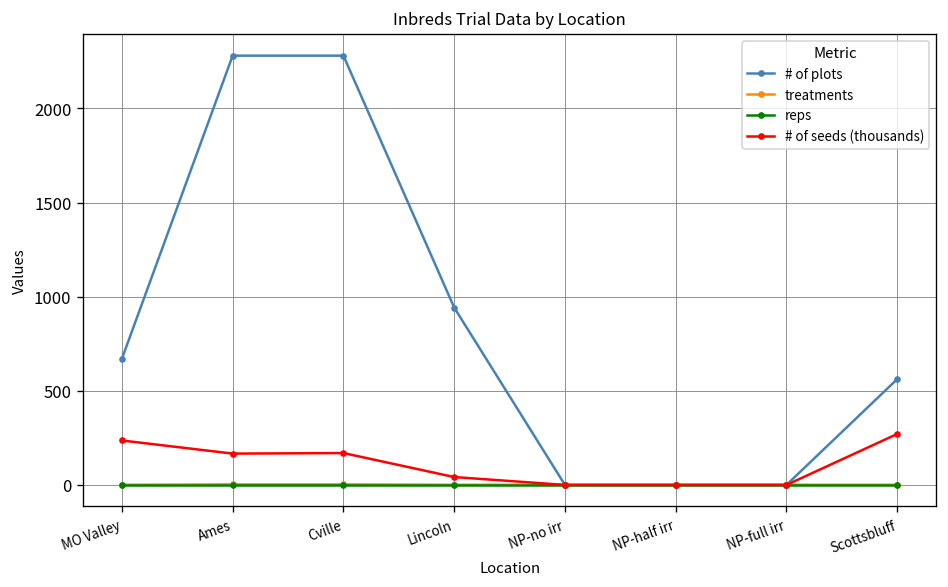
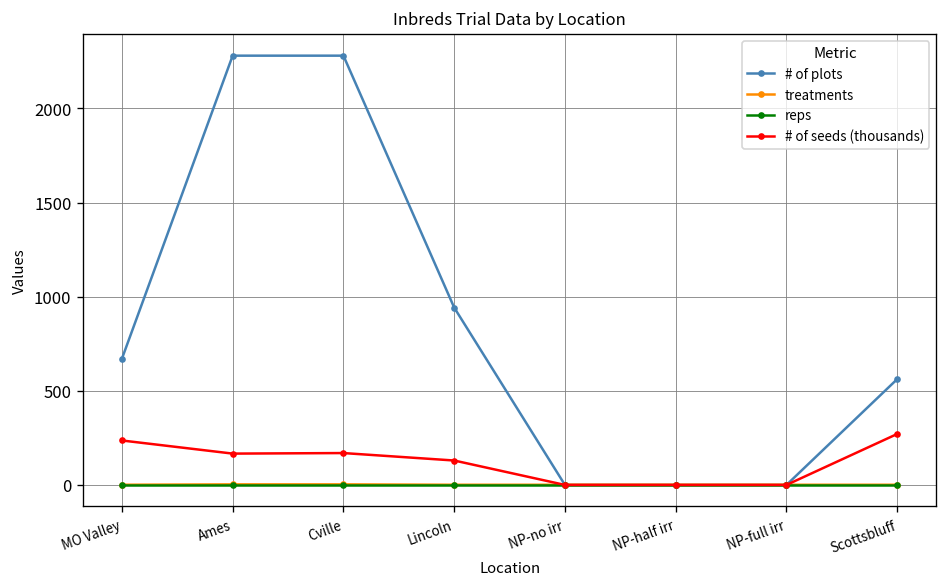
  {
    "# of plots": {
      "MO Valley": 670,
      "Ames": 2280,
      "Cville": 2280,
      "Lincoln": 940,
      "Scottsbluff": 560
    },
    "# of seeds (thousands)": {
      "MO Valley": 240,
      "Ames": 170,
      "Cville": 170,
-     "Lincoln": 40,
+     "Lincoln": 130,
      "Scottsbluff": 270
    }
  }
